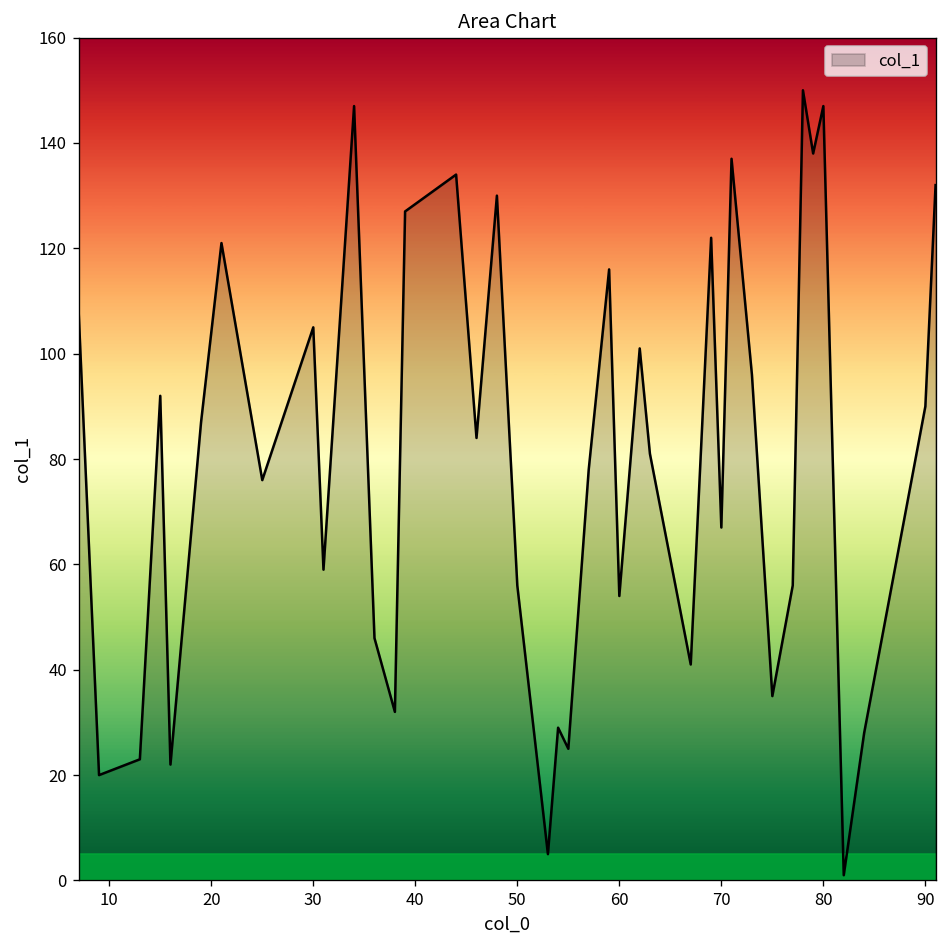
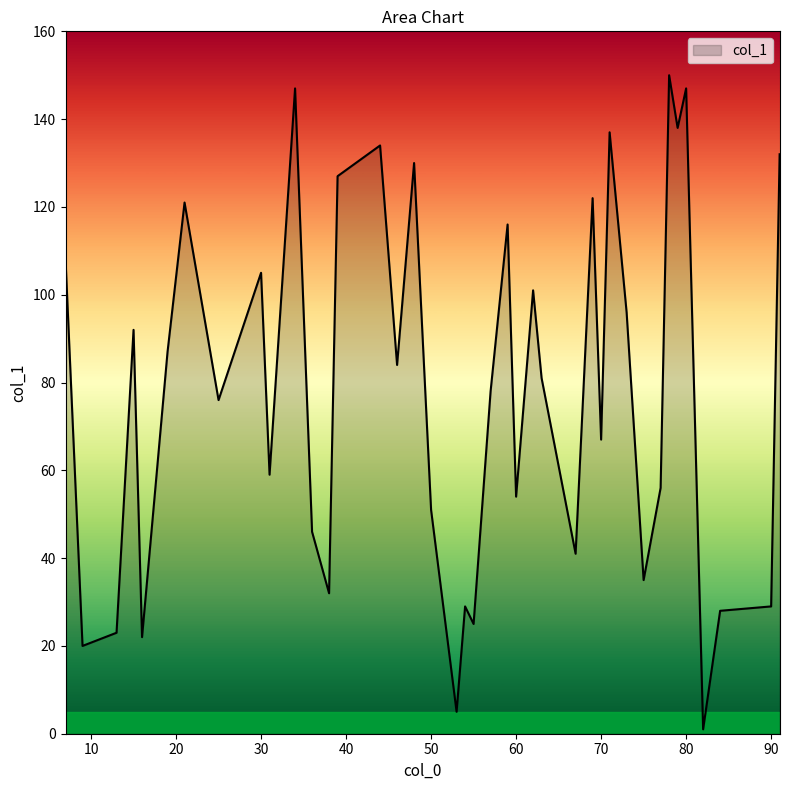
  {
    "30": 105,
-   "50": 56,
+   "50": 51,
    "60": 54,
    "70": 67,
    "80": 147,
-   "90": 90
+   "90": 29
  }
